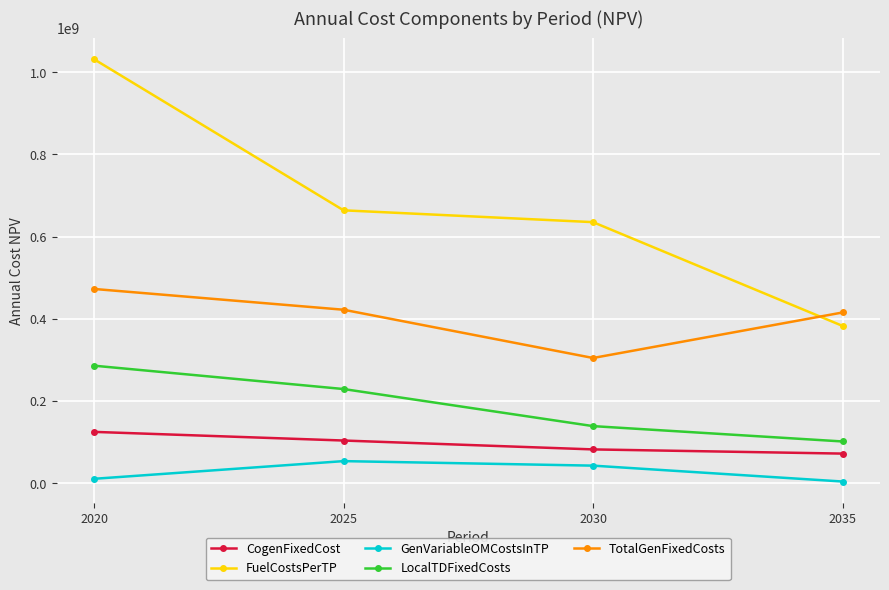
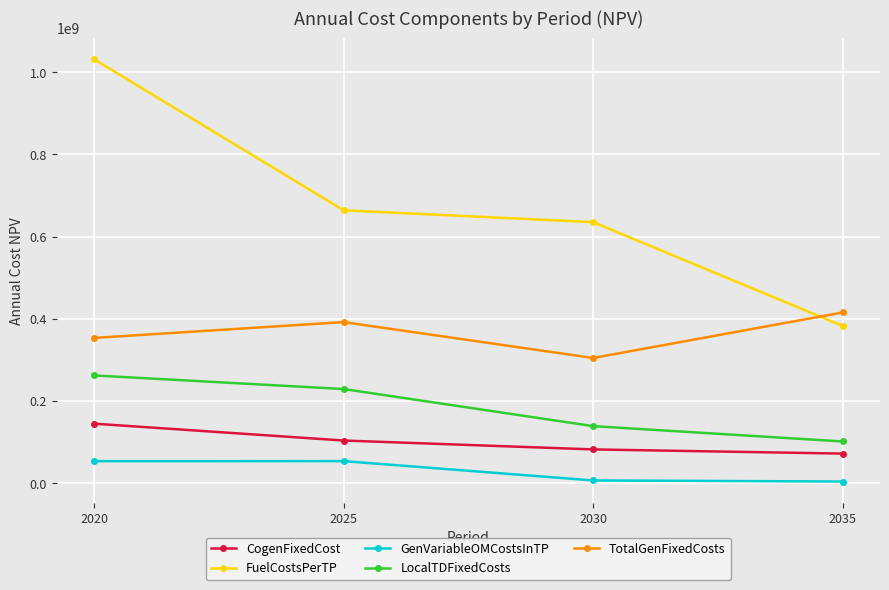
  {
    "CogenFixedCost": {
-     "2020": 120000000,
+     "2020": 140000000,
      "2025": 100000000,
      "2030": 80000000,
      "2035": 70000000
    },
    "FuelCostsPerTP": {
      "2020": 1030000000,
      "2025": 660000000,
      "2030": 640000000,
      "2035": 380000000
    },
    "GenVariableOMCostsInTP": {
-     "2020": 10000000,
+     "2020": 50000000,
      "2025": 50000000,
-     "2030": 40000000,
+     "2030": 10000000,
      "2035": 0
    },
    "LocalTDFixedCosts": {
-     "2020": 290000000,
+     "2020": 260000000,
      "2025": 230000000,
      "2030": 140000000,
      "2035": 100000000
    },
    "TotalGenFixedCosts": {
-     "2020": 470000000,
-     "2025": 420000000,
+     "2020": 350000000,
+     "2025": 390000000,
      "2030": 300000000,
      "2035": 420000000
    }
  }
